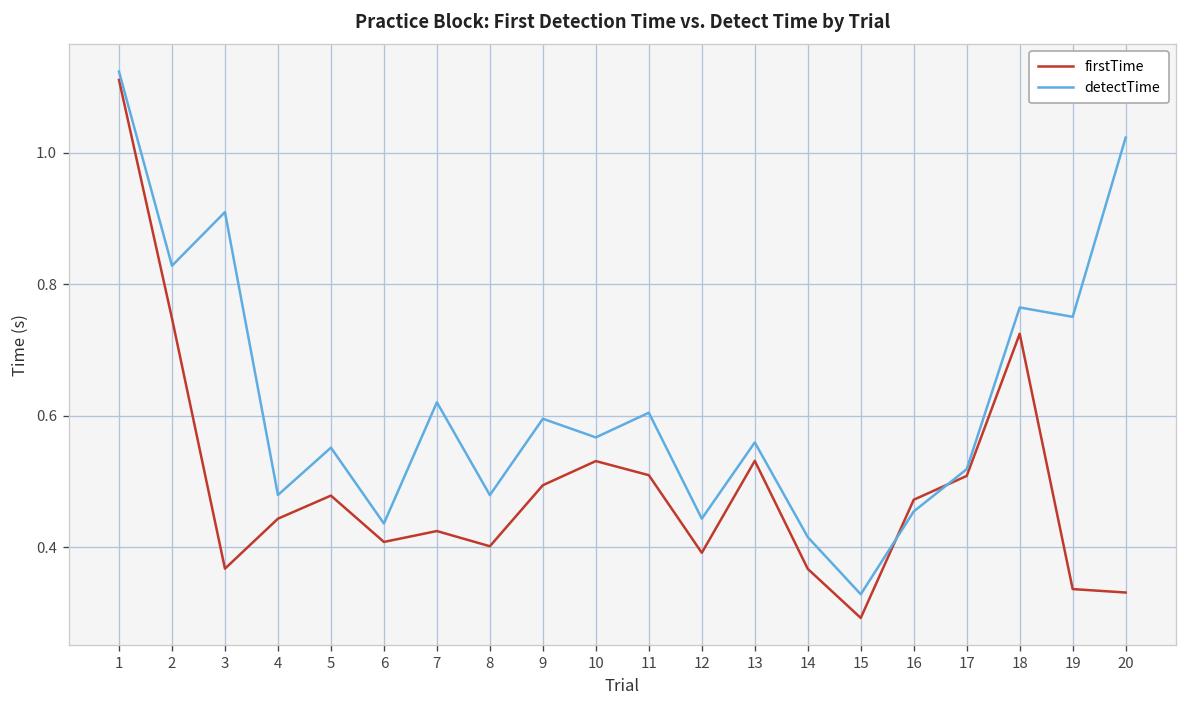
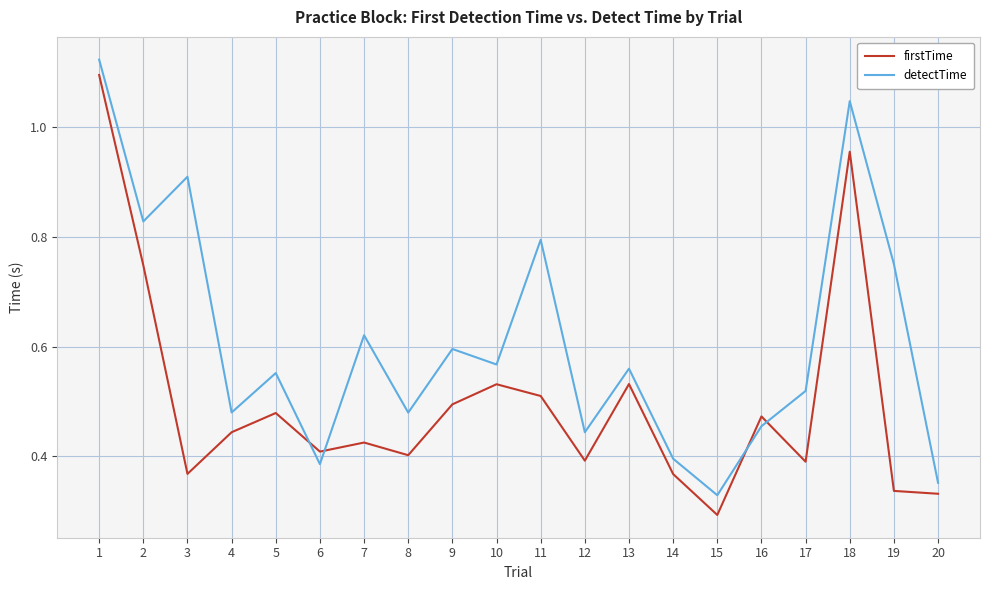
  {
    "firstTime": {
-     "1": 1.11,
+     "1": 1.10,
      "2": 0.75,
      "3": 0.37,
      "4": 0.44,
      "5": 0.48,
      "6": 0.41,
      "7": 0.42,
      "8": 0.40,
      "9": 0.49,
      "10": 0.53,
      "11": 0.51,
      "12": 0.39,
      "13": 0.53,
      "14": 0.37,
      "15": 0.29,
      "16": 0.47,
-     "17": 0.51,
-     "18": 0.72,
+     "17": 0.39,
+     "18": 0.96,
      "19": 0.34,
      "20": 0.33
    },
    "detectTime": {
      "1": 1.12,
      "2": 0.83,
      "3": 0.91,
      "4": 0.48,
      "5": 0.55,
-     "6": 0.44,
+     "6": 0.39,
      "7": 0.62,
      "8": 0.48,
      "9": 0.60,
      "10": 0.57,
-     "11": 0.60,
+     "11": 0.79,
      "12": 0.44,
      "13": 0.56,
-     "14": 0.42,
+     "14": 0.40,
      "15": 0.33,
      "16": 0.45,
      "17": 0.52,
-     "18": 0.76,
+     "18": 1.05,
      "19": 0.75,
-     "20": 1.02
+     "20": 0.35
    }
  }
